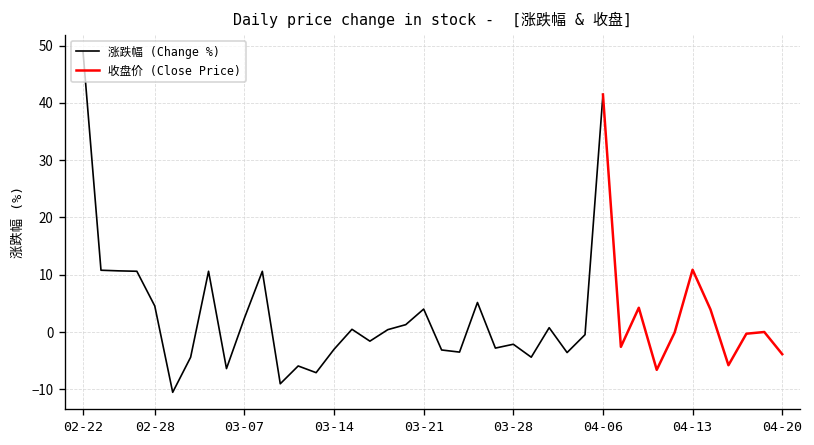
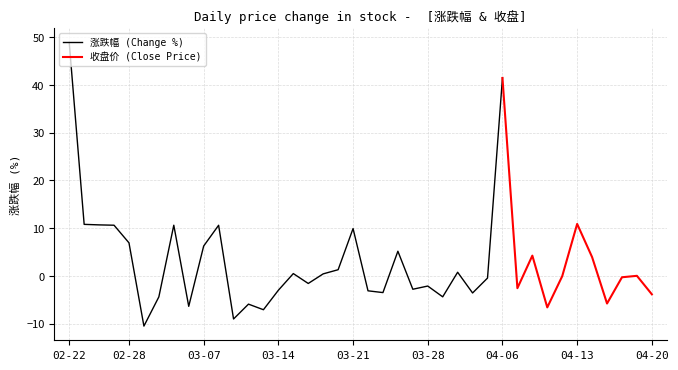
  {
    "涨跌幅 (Change %)": {
-     "02-28": 5,
-     "03-07": 2,
+     "02-28": 7,
+     "03-07": 6,
      "03-14": -3,
-     "03-21": 4,
+     "03-21": 10,
      "03-28": -2
    },
    "收盘价 (Close Price)": {
      "04-13": 11,
      "04-20": -4
    }
  }
